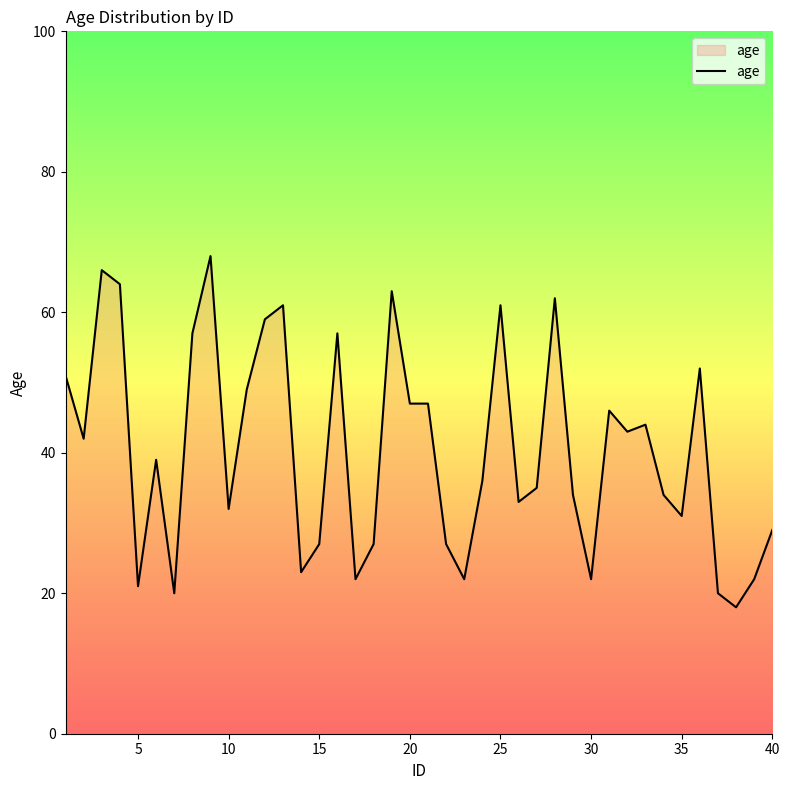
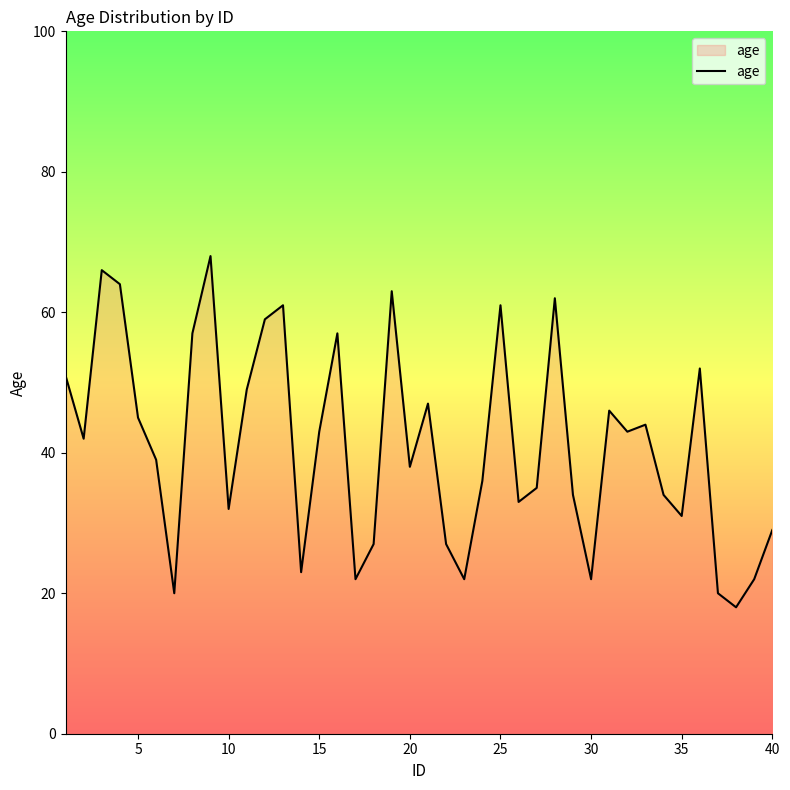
  {
-   "5": 21,
+   "5": 45,
    "10": 32,
-   "15": 27,
-   "20": 47,
+   "15": 43,
+   "20": 38,
    "25": 61,
    "30": 22,
    "35": 31,
    "40": 29
  }
